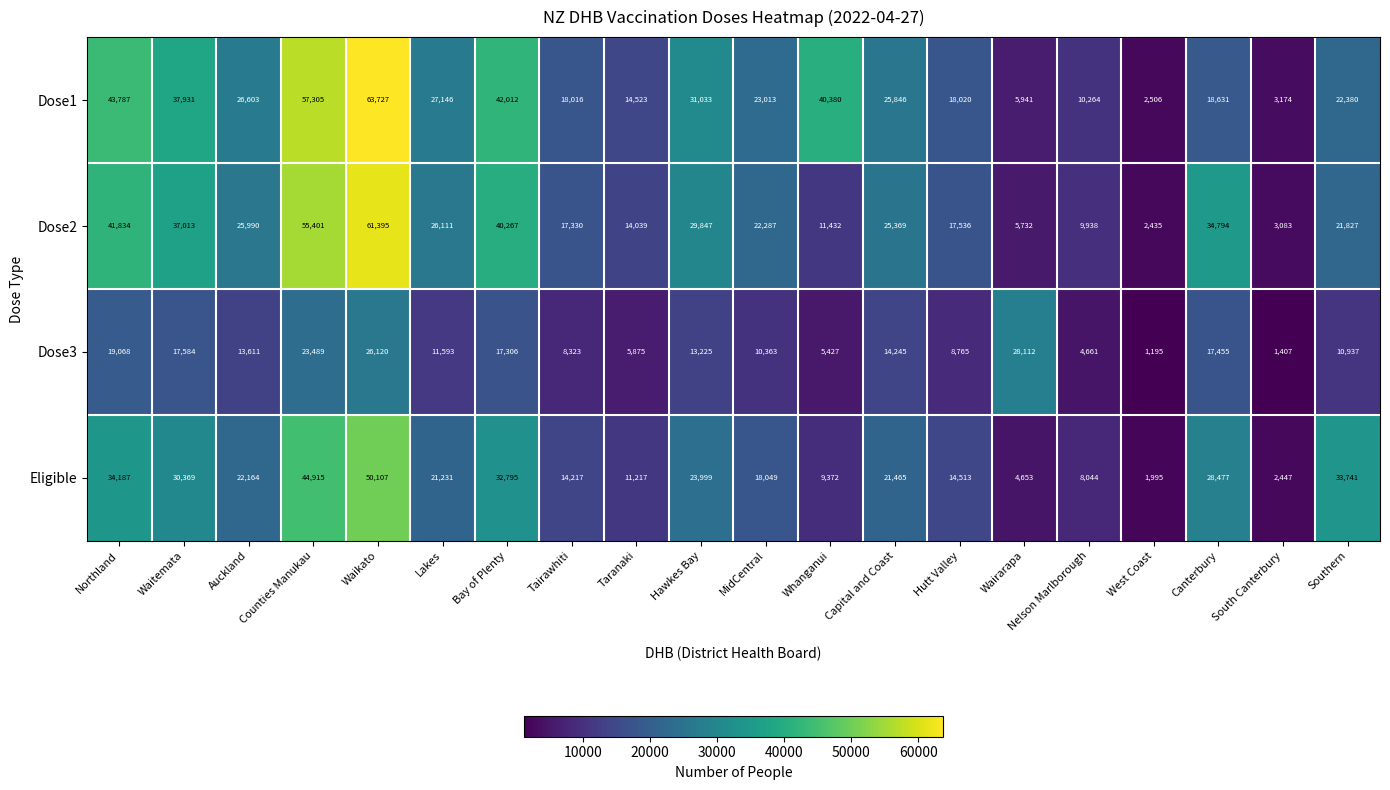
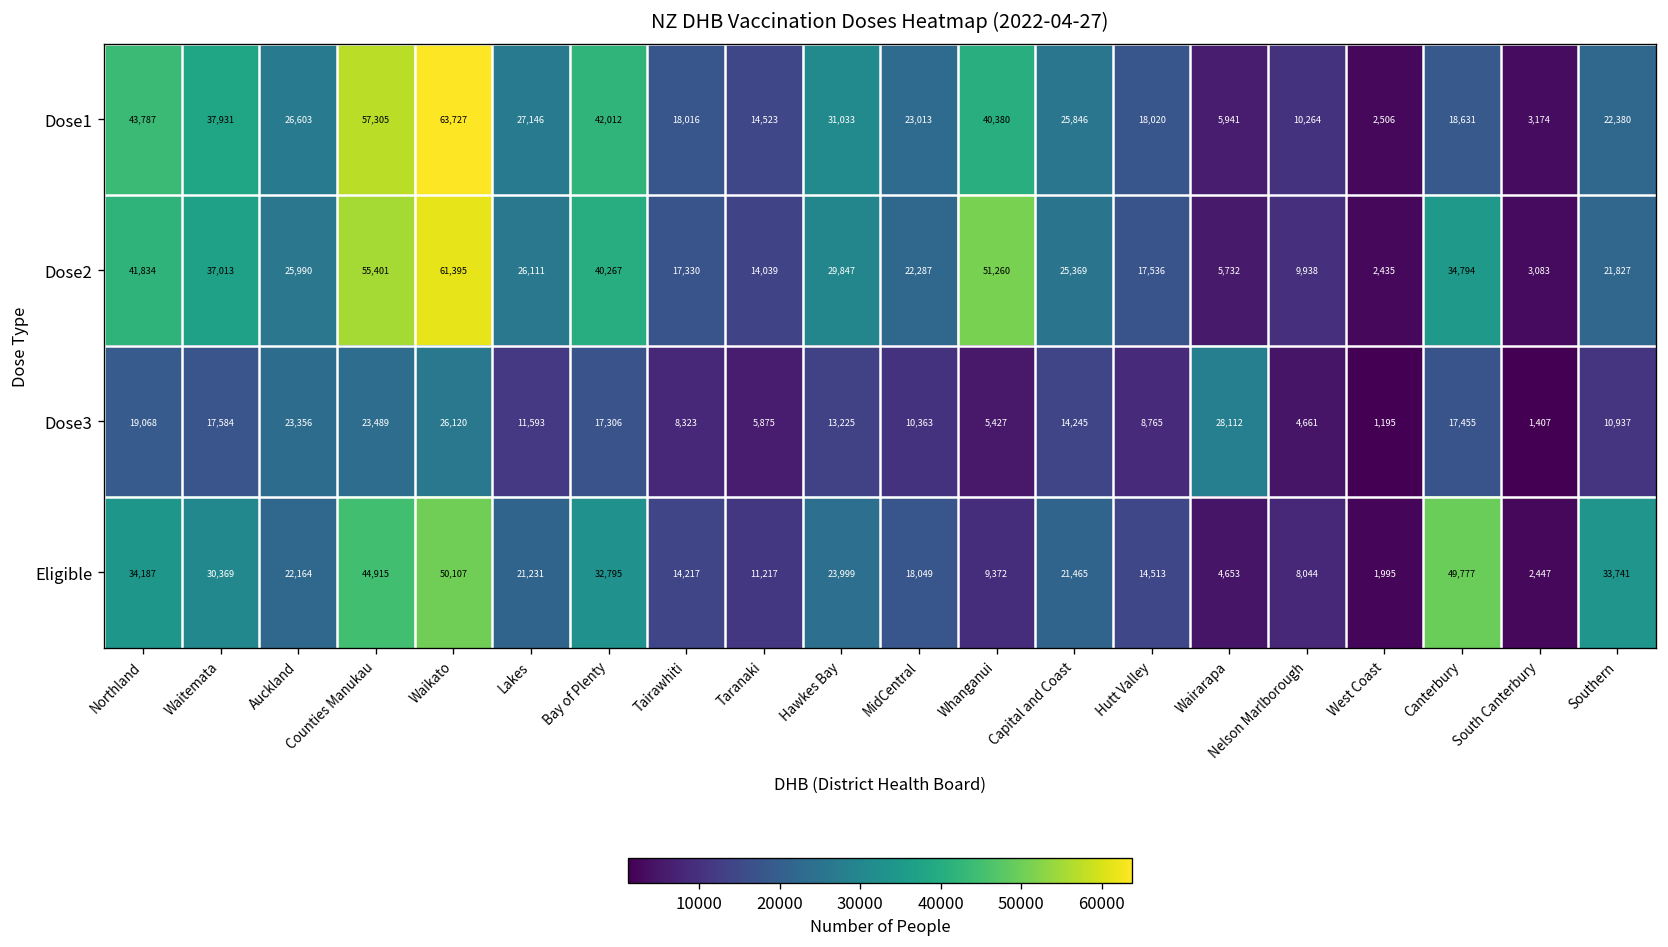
  {
    "Dose1": {
      "Northland": "43,787",
      "Waitemata": "37,931",
      "Auckland": "26,603",
      "Counties Manukau": "57,305",
      "Waikato": "63,727",
      "Lakes": "27,146",
      "Bay of Plenty": "42,012",
      "Tairawhiti": "18,016",
      "Taranaki": "14,523",
      "Hawkes Bay": "31,033",
      "MidCentral": "23,013",
      "Whanganui": "40,380",
      "Capital and Coast": "25,846",
      "Hutt Valley": "18,020",
      "Wairarapa": "5,941",
      "Nelson Marlborough": "10,264",
      "West Coast": "2,506",
      "Canterbury": "18,631",
      "South Canterbury": "3,174",
      "Southern": "22,380"
    },
    "Dose2": {
      "Northland": "41,834",
      "Waitemata": "37,013",
      "Auckland": "25,990",
      "Counties Manukau": "55,401",
      "Waikato": "61,395",
      "Lakes": "26,111",
      "Bay of Plenty": "40,267",
      "Tairawhiti": "17,330",
      "Taranaki": "14,039",
      "Hawkes Bay": "29,847",
      "MidCentral": "22,287",
-     "Whanganui": "11,432",
+     "Whanganui": "51,260",
      "Capital and Coast": "25,369",
      "Hutt Valley": "17,536",
      "Wairarapa": "5,732",
      "Nelson Marlborough": "9,938",
      "West Coast": "2,435",
      "Canterbury": "34,794",
      "South Canterbury": "3,083",
      "Southern": "21,827"
    },
    "Dose3": {
      "Northland": "19,068",
      "Waitemata": "17,584",
-     "Auckland": "13,611",
+     "Auckland": "23,356",
      "Counties Manukau": "23,489",
      "Waikato": "26,120",
      "Lakes": "11,593",
      "Bay of Plenty": "17,306",
      "Tairawhiti": "8,323",
      "Taranaki": "5,875",
      "Hawkes Bay": "13,225",
      "MidCentral": "10,363",
      "Whanganui": "5,427",
      "Capital and Coast": "14,245",
      "Hutt Valley": "8,765",
      "Wairarapa": "28,112",
      "Nelson Marlborough": "4,661",
      "West Coast": "1,195",
      "Canterbury": "17,455",
      "South Canterbury": "1,407",
      "Southern": "10,937"
    },
    "Eligible": {
      "Northland": "34,187",
      "Waitemata": "30,369",
      "Auckland": "22,164",
      "Counties Manukau": "44,915",
      "Waikato": "50,107",
      "Lakes": "21,231",
      "Bay of Plenty": "32,795",
      "Tairawhiti": "14,217",
      "Taranaki": "11,217",
      "Hawkes Bay": "23,999",
      "MidCentral": "18,049",
      "Whanganui": "9,372",
      "Capital and Coast": "21,465",
      "Hutt Valley": "14,513",
      "Wairarapa": "4,653",
      "Nelson Marlborough": "8,044",
      "West Coast": "1,995",
-     "Canterbury": "28,477",
+     "Canterbury": "49,777",
      "South Canterbury": "2,447",
      "Southern": "33,741"
    }
  }
